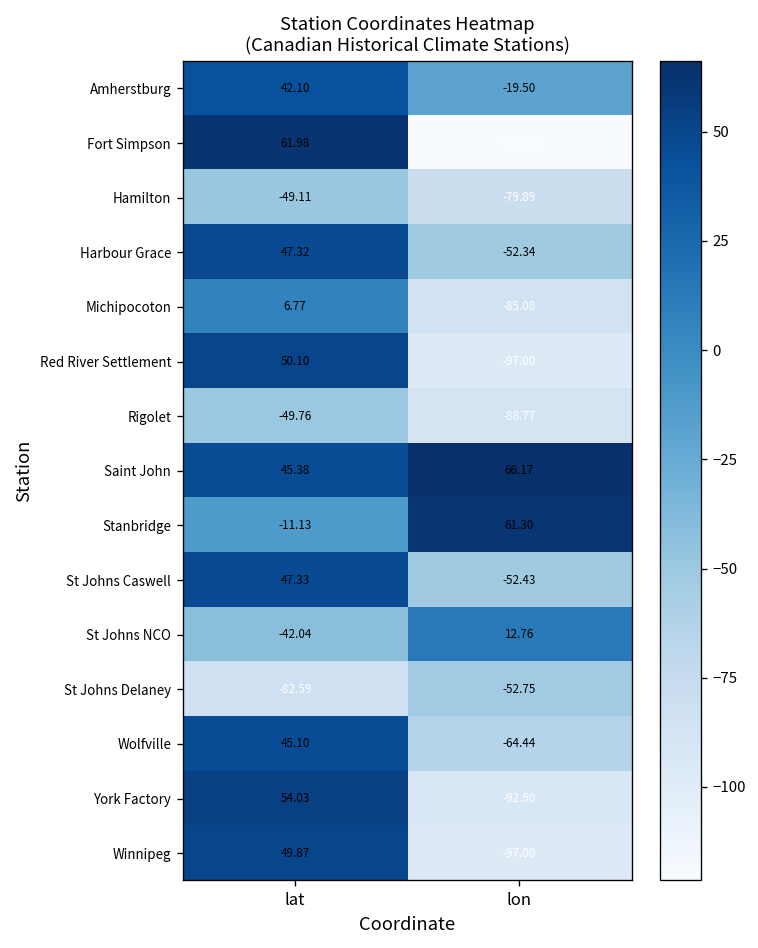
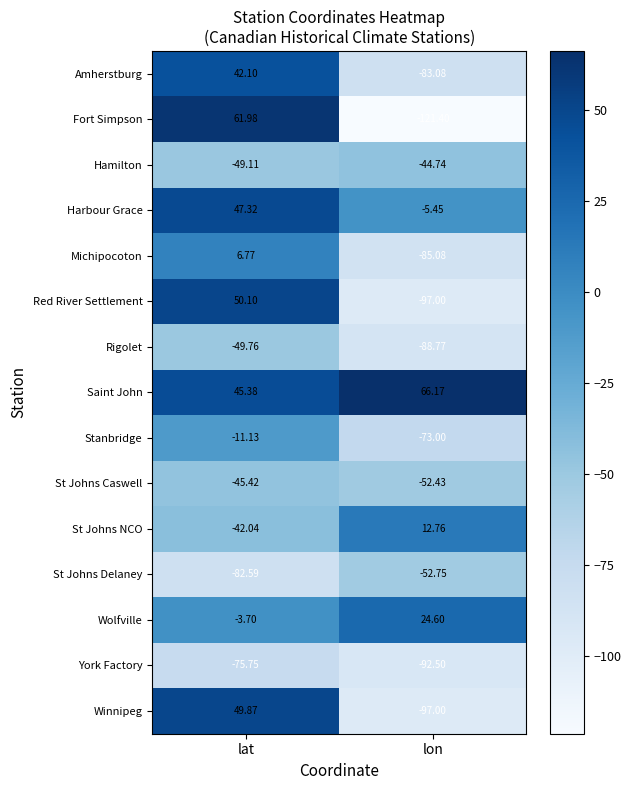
  {
    "Amherstburg": {
      "lat": 42.10,
-     "lon": -19.50
+     "lon": -83.08
    },
    "Fort Simpson": {
      "lat": 61.98
    },
    "Hamilton": {
      "lat": -49.11,
-     "lon": -79.89
+     "lon": -44.74
    },
    "Harbour Grace": {
      "lat": 47.32,
-     "lon": -52.34
+     "lon": -5.45
    },
    "Michipocoton": {
      "lat": 6.77
    },
    "Red River Settlement": {
      "lat": 50.10
    },
    "Rigolet": {
      "lat": -49.76
    },
    "Saint John": {
      "lat": 45.38,
      "lon": 66.17
    },
    "Stanbridge": {
      "lat": -11.13,
-     "lon": 61.30
+     "lon": -73.00
    },
    "St Johns Caswell": {
-     "lat": 47.33,
+     "lat": -45.42,
      "lon": -52.43
    },
    "St Johns NCO": {
      "lat": -42.04,
      "lon": 12.76
    },
    "St Johns Delaney": {
      "lat": -82.59,
      "lon": -52.75
    },
    "Wolfville": {
-     "lat": 45.10,
-     "lon": -64.44
+     "lat": -3.70,
+     "lon": 24.60
    },
    "York Factory": {
-     "lat": 54.03
+     "lat": -75.75
    },
    "Winnipeg": {
      "lat": 49.87
    }
  }
